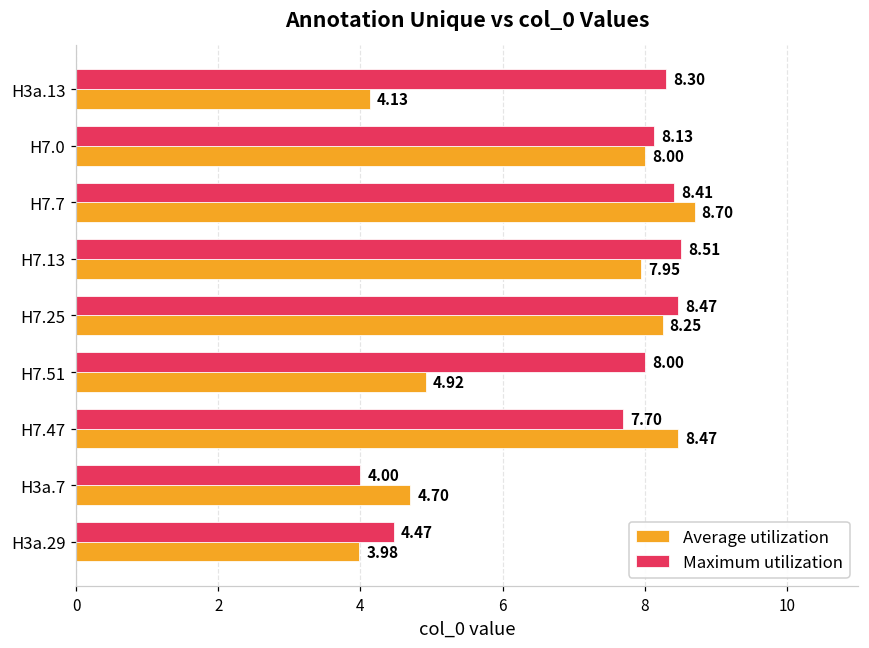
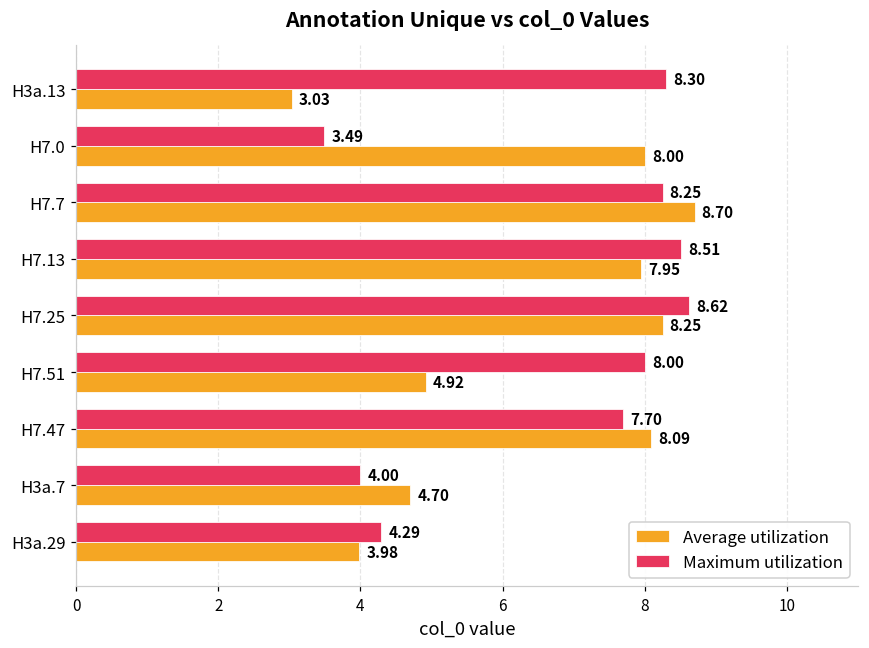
  {
    "Average utilization": {
-     "H3a.13": 4.13,
+     "H3a.13": 3.03,
      "H7.0": 8.00,
      "H7.7": 8.70,
      "H7.13": 7.95,
      "H7.25": 8.25,
      "H7.51": 4.92,
-     "H7.47": 8.47,
+     "H7.47": 8.09,
      "H3a.7": 4.70,
      "H3a.29": 3.98
    },
    "Maximum utilization": {
      "H3a.13": 8.30,
-     "H7.0": 8.13,
-     "H7.7": 8.41,
+     "H7.0": 3.49,
+     "H7.7": 8.25,
      "H7.13": 8.51,
-     "H7.25": 8.47,
+     "H7.25": 8.62,
      "H7.51": 8.00,
      "H7.47": 7.70,
      "H3a.7": 4.00,
-     "H3a.29": 4.47
+     "H3a.29": 4.29
    }
  }
